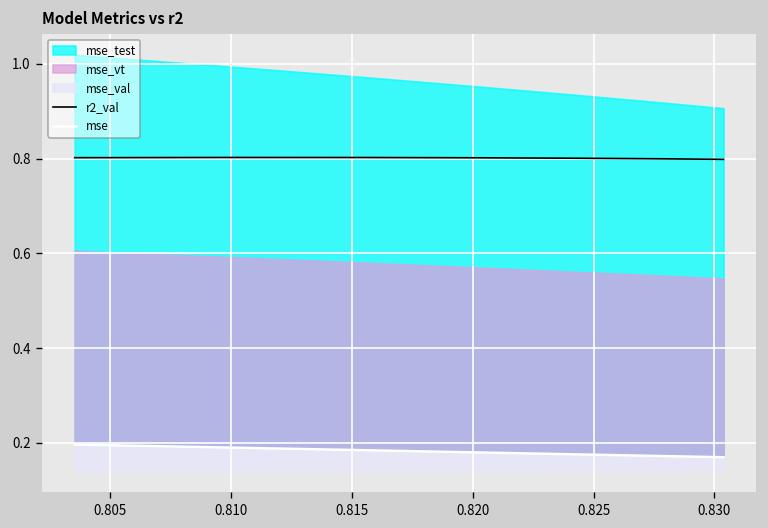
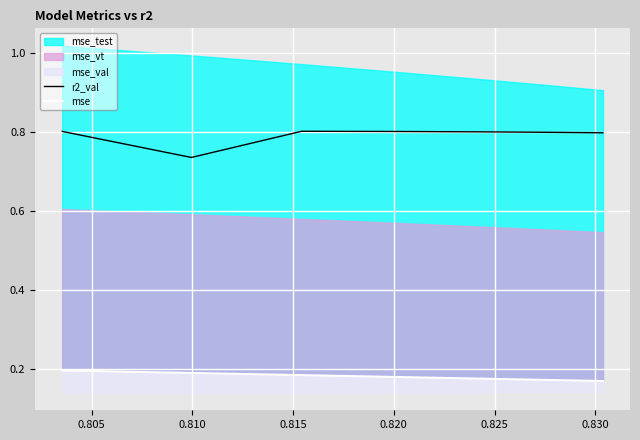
  {
    "r2_val": {
-     "0.810": 0.80
+     "0.810": 0.74
    },
    "mse_val": {
      "0.810": 0.19
    }
  }
